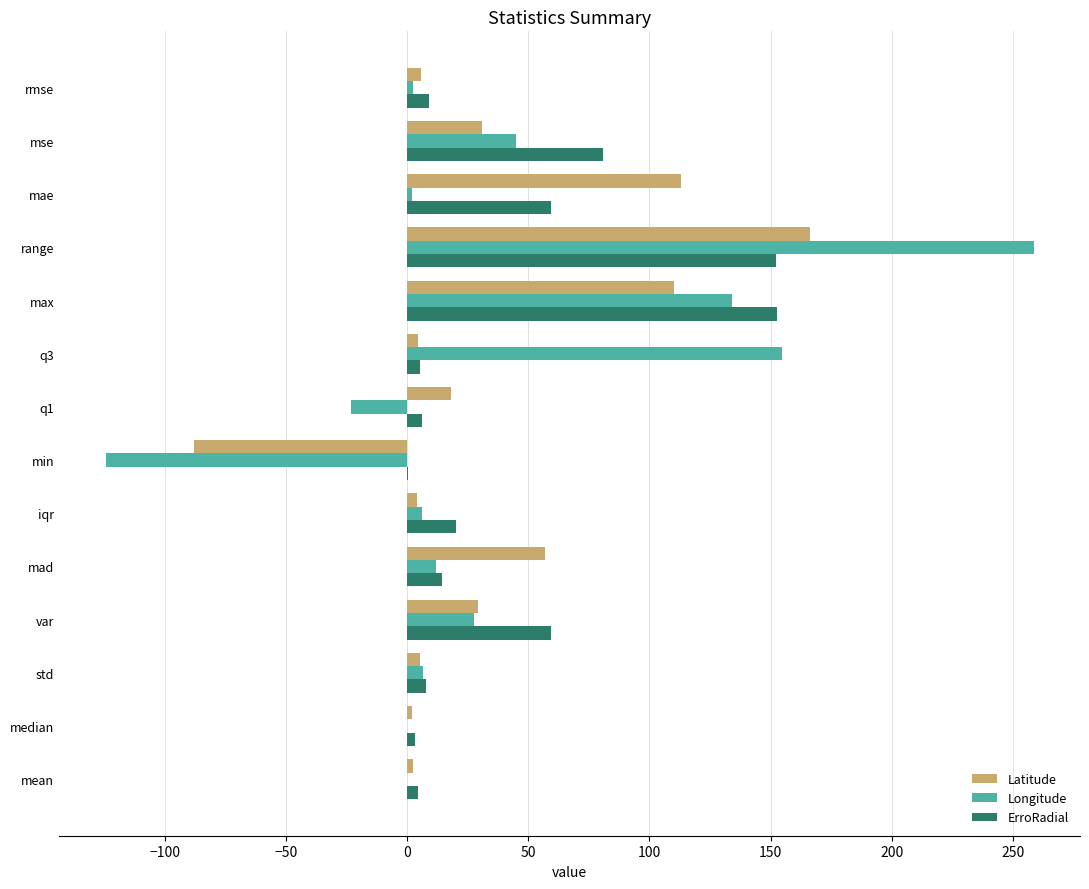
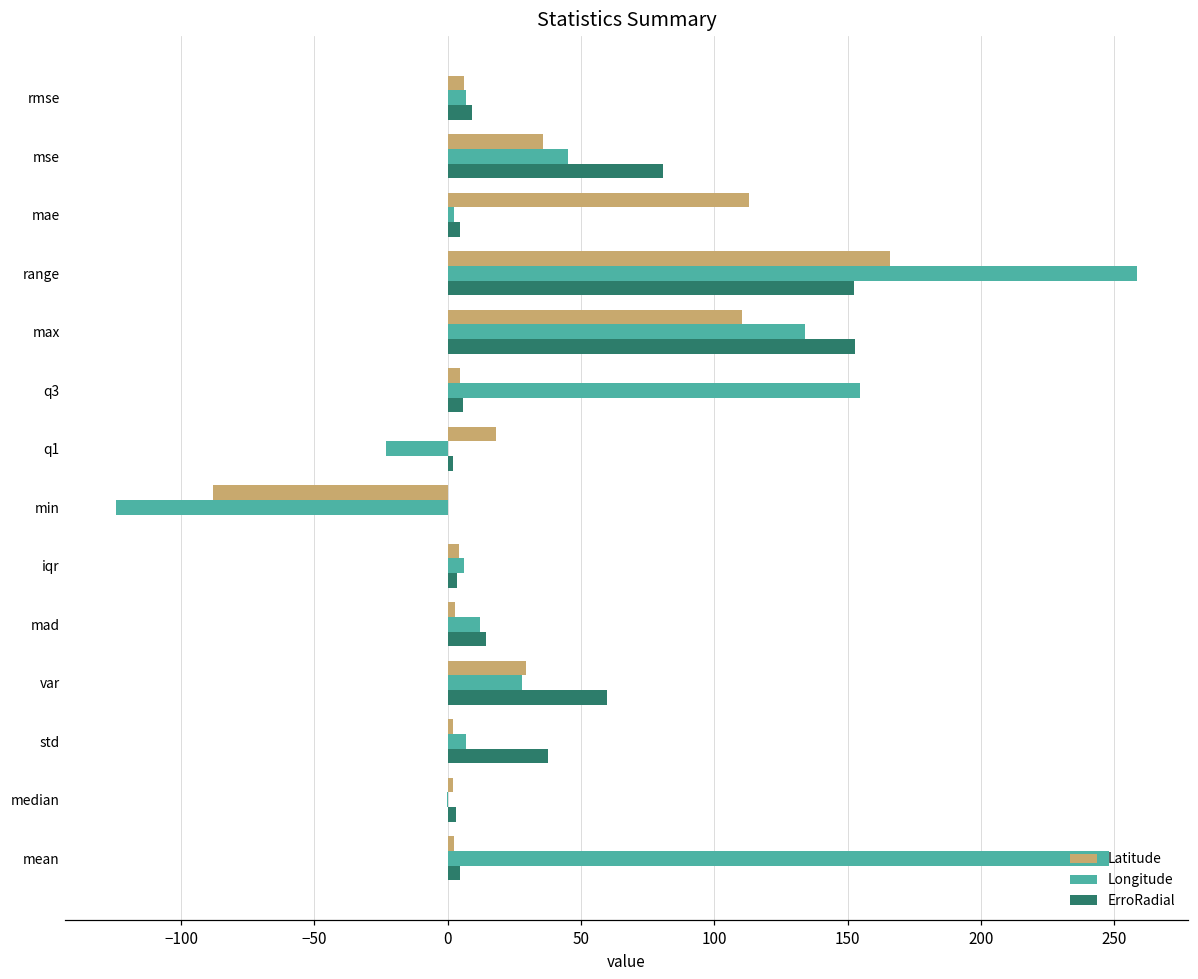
  {
    "Latitude": {
      "rmse": 6,
-     "mse": 31,
+     "mse": 36,
      "mae": 113,
      "range": 166,
      "max": 110,
      "q3": 5,
      "q1": 18,
      "min": -88,
      "iqr": 4,
-     "mad": 57,
+     "mad": 3,
      "var": 29,
-     "std": 5,
+     "std": 2,
      "median": 2,
      "mean": 3
    },
    "Longitude": {
-     "rmse": 3,
+     "rmse": 7,
      "mse": 45,
      "mae": 2,
      "range": 259,
      "max": 134,
      "q3": 155,
      "q1": -23,
      "min": -124,
      "iqr": 6,
      "mad": 12,
      "var": 28,
      "std": 7,
-     "mean": 0
+     "mean": 248
    },
    "ErroRadial": {
      "rmse": 9,
      "mse": 81,
-     "mae": 59,
+     "mae": 5,
      "range": 152,
      "max": 153,
      "q3": 6,
-     "q1": 6,
-     "iqr": 20,
+     "q1": 2,
+     "iqr": 4,
      "mad": 14,
      "var": 60,
-     "std": 8,
+     "std": 38,
      "median": 3,
      "mean": 5
    }
  }
